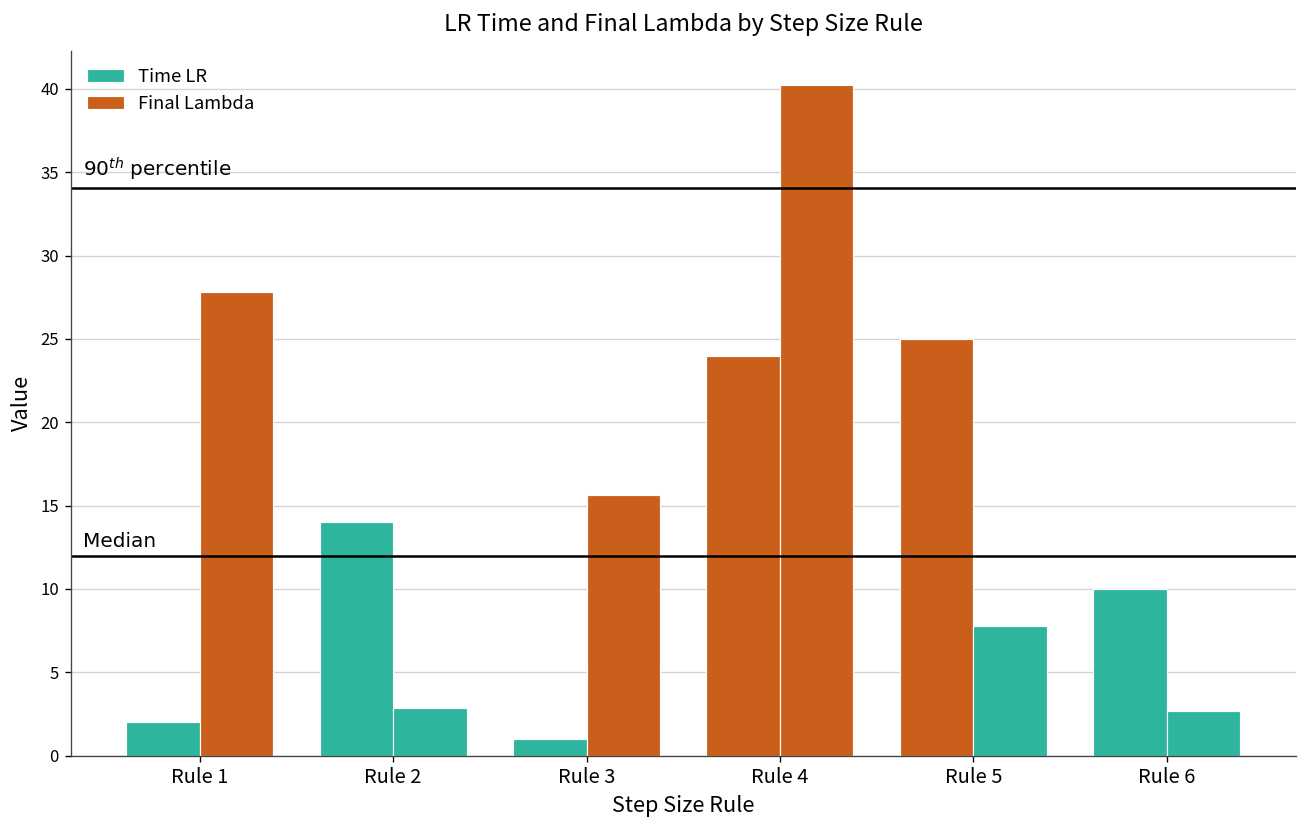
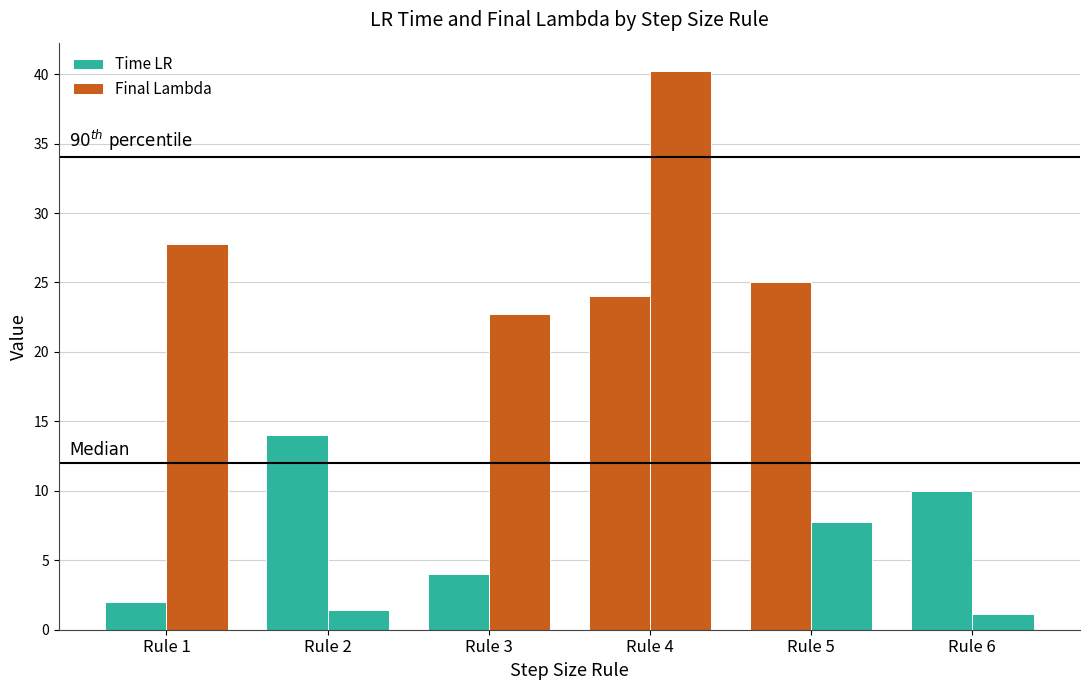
  {
    "Time LR": {
      "Rule 1": 2,
      "Rule 2": 14,
-     "Rule 3": 1,
+     "Rule 3": 4,
      "Rule 4": 24,
      "Rule 5": 25,
      "Rule 6": 10
    },
    "Final Lambda": {
      "Rule 1": 27.8,
-     "Rule 2": 2.9,
-     "Rule 3": 15.6,
+     "Rule 2": 1.4,
+     "Rule 3": 22.8,
      "Rule 4": 40.3,
      "Rule 5": 7.8,
-     "Rule 6": 2.7
+     "Rule 6": 1.1
    }
  }
